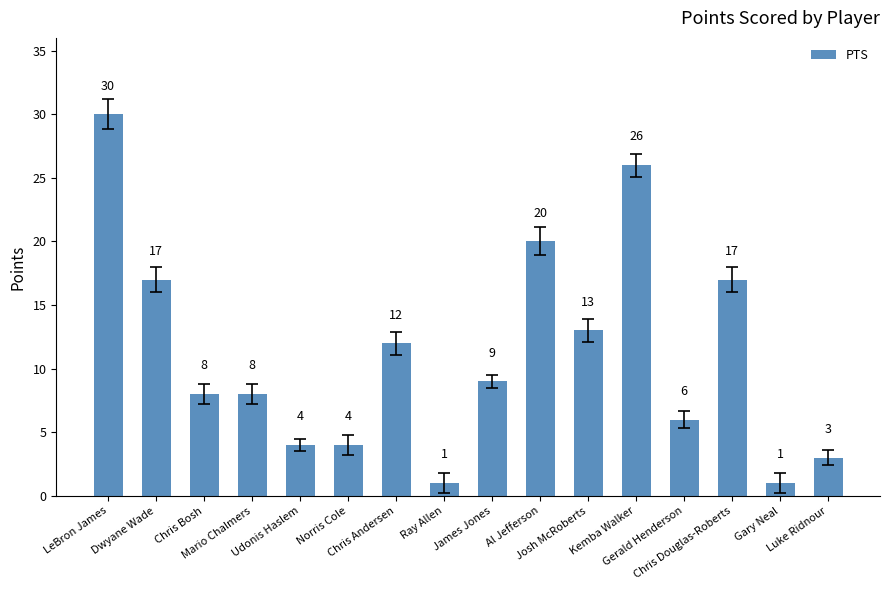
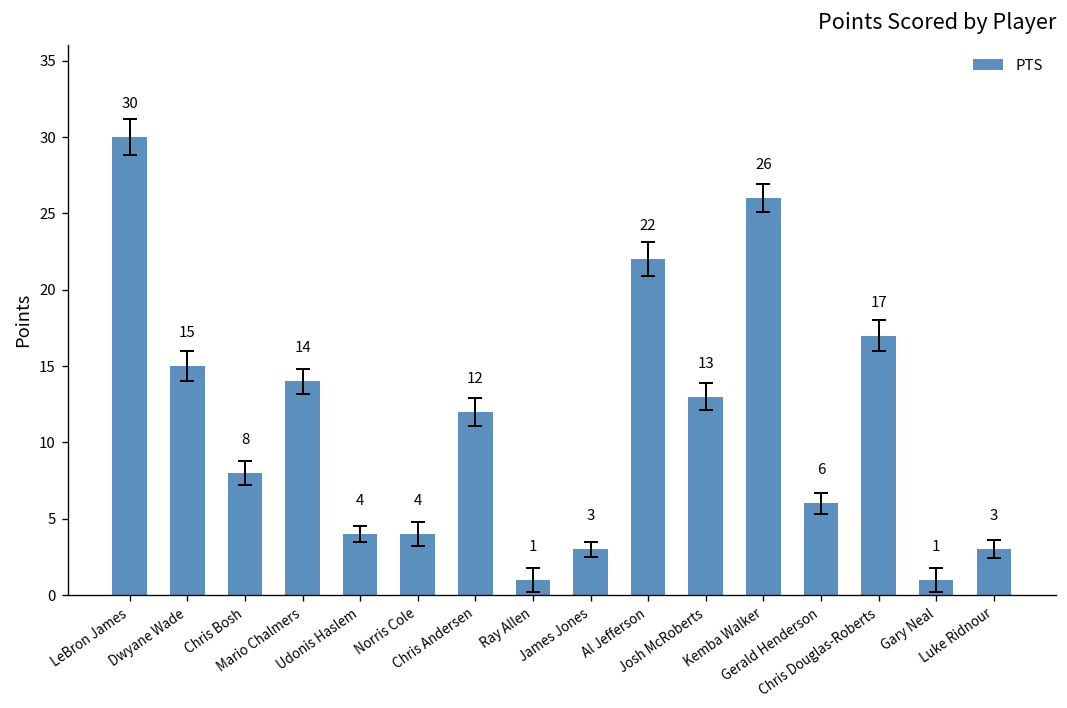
  {
    "PTS": {
      "LeBron James": 30,
-     "Dwyane Wade": 17,
+     "Dwyane Wade": 15,
      "Chris Bosh": 8,
-     "Mario Chalmers": 8,
+     "Mario Chalmers": 14,
      "Norris Cole": 4,
      "Chris Andersen": 12,
      "Ray Allen": 1,
-     "James Jones": 9,
-     "Al Jefferson": 20,
+     "James Jones": 3,
+     "Al Jefferson": 22,
      "Josh McRoberts": 13,
      "Kemba Walker": 26,
      "Gerald Henderson": 6,
      "Chris Douglas-Roberts": 17,
      "Gary Neal": 1,
      "Luke Ridnour": 3
    }
  }
